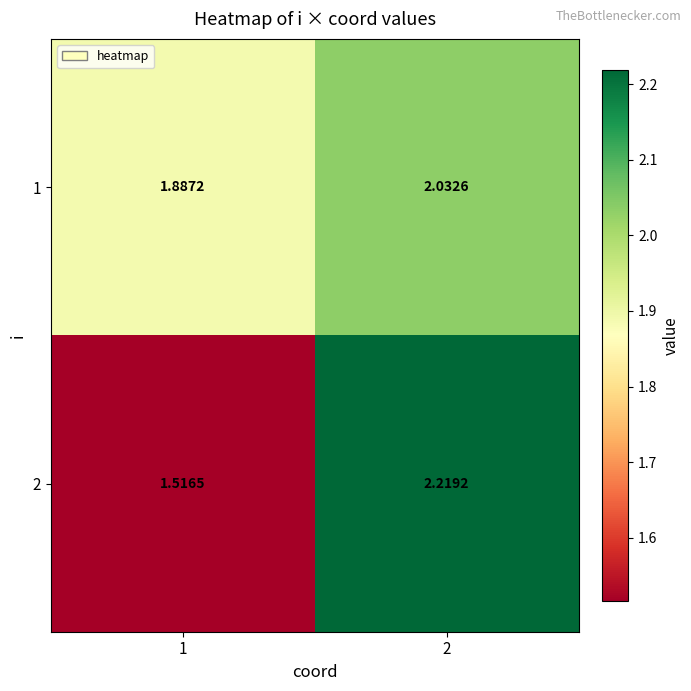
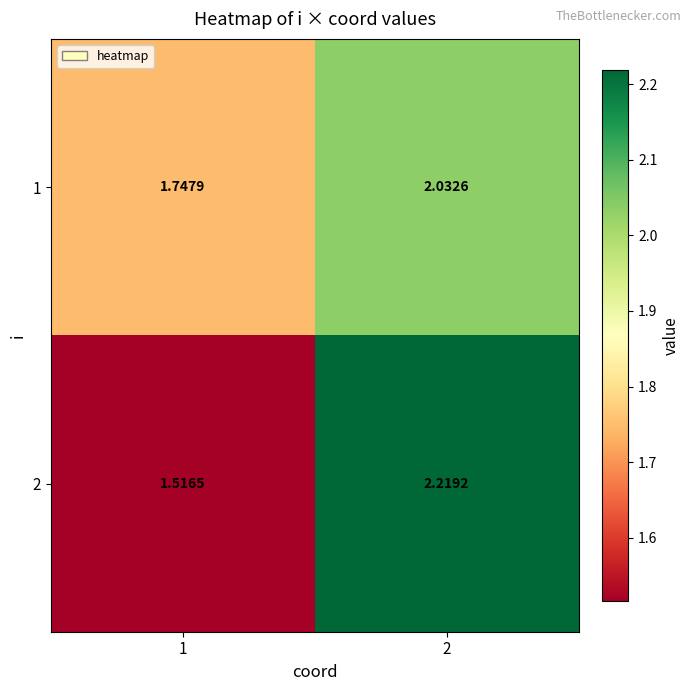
  {
    "1": {
-     "1": 1.8872,
+     "1": 1.7479,
      "2": 2.0326
    },
    "2": {
      "1": 1.5165,
      "2": 2.2192
    }
  }
